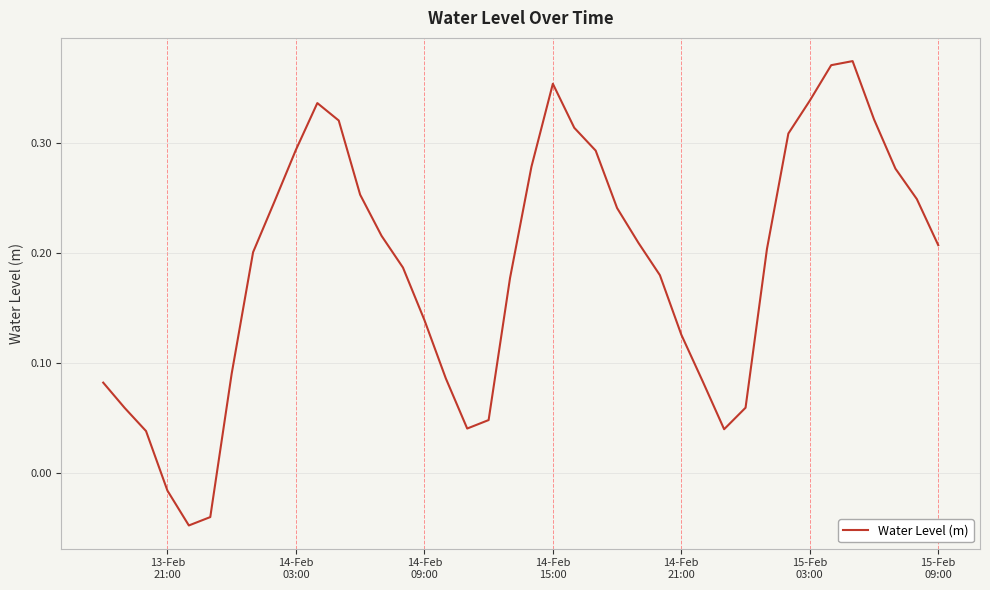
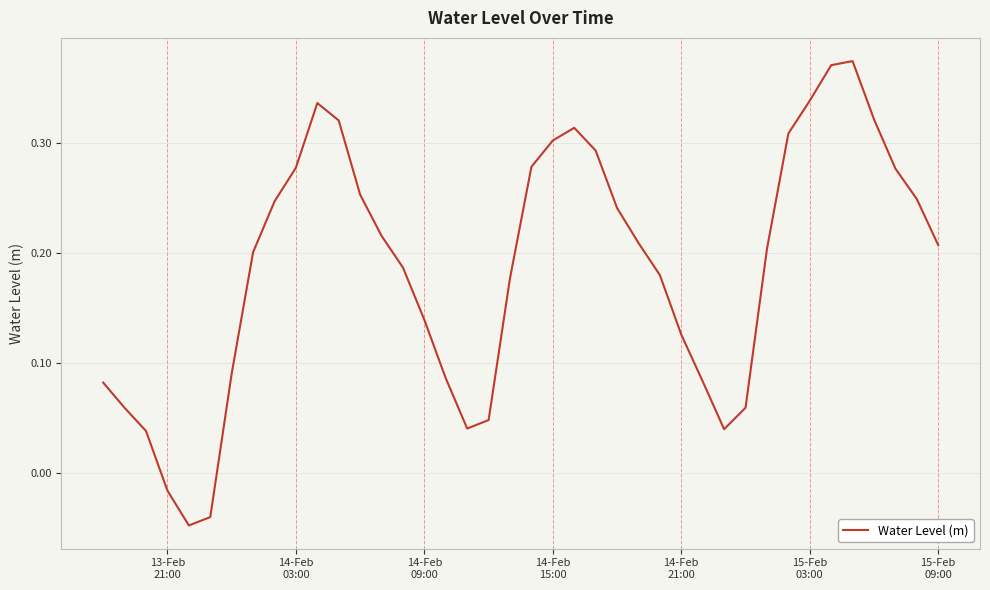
  {
    "13-Feb 21:00": -0.016,
-   "14-Feb 03:00": 0.294,
+   "14-Feb 03:00": 0.278,
    "14-Feb 09:00": 0.139,
-   "14-Feb 15:00": 0.354,
+   "14-Feb 15:00": 0.302,
    "14-Feb 21:00": 0.126,
    "15-Feb 03:00": 0.339,
    "15-Feb 09:00": 0.207
  }
